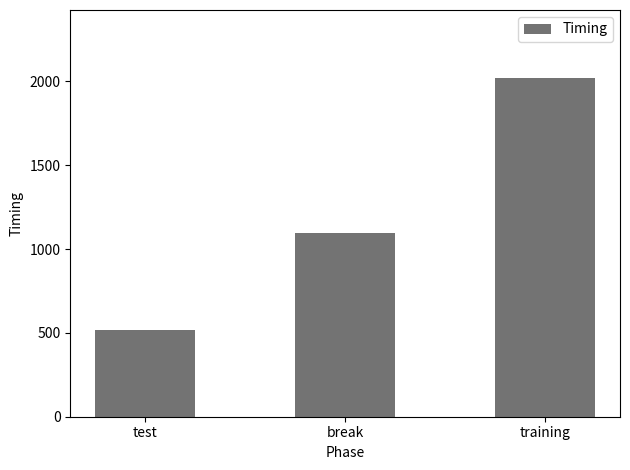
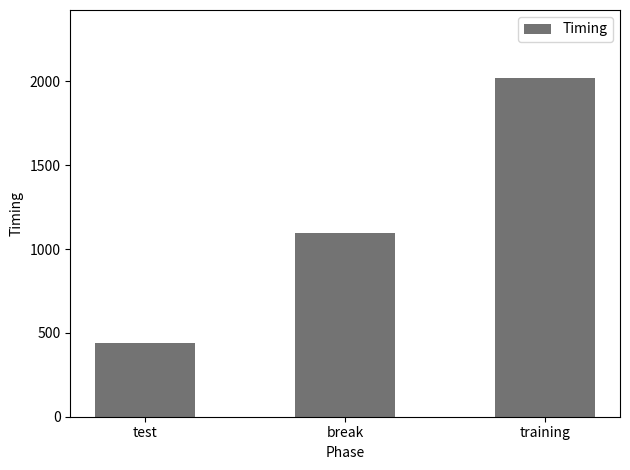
  {
-   "test": 520,
+   "test": 440,
    "break": 1100,
    "training": 2020
  }
